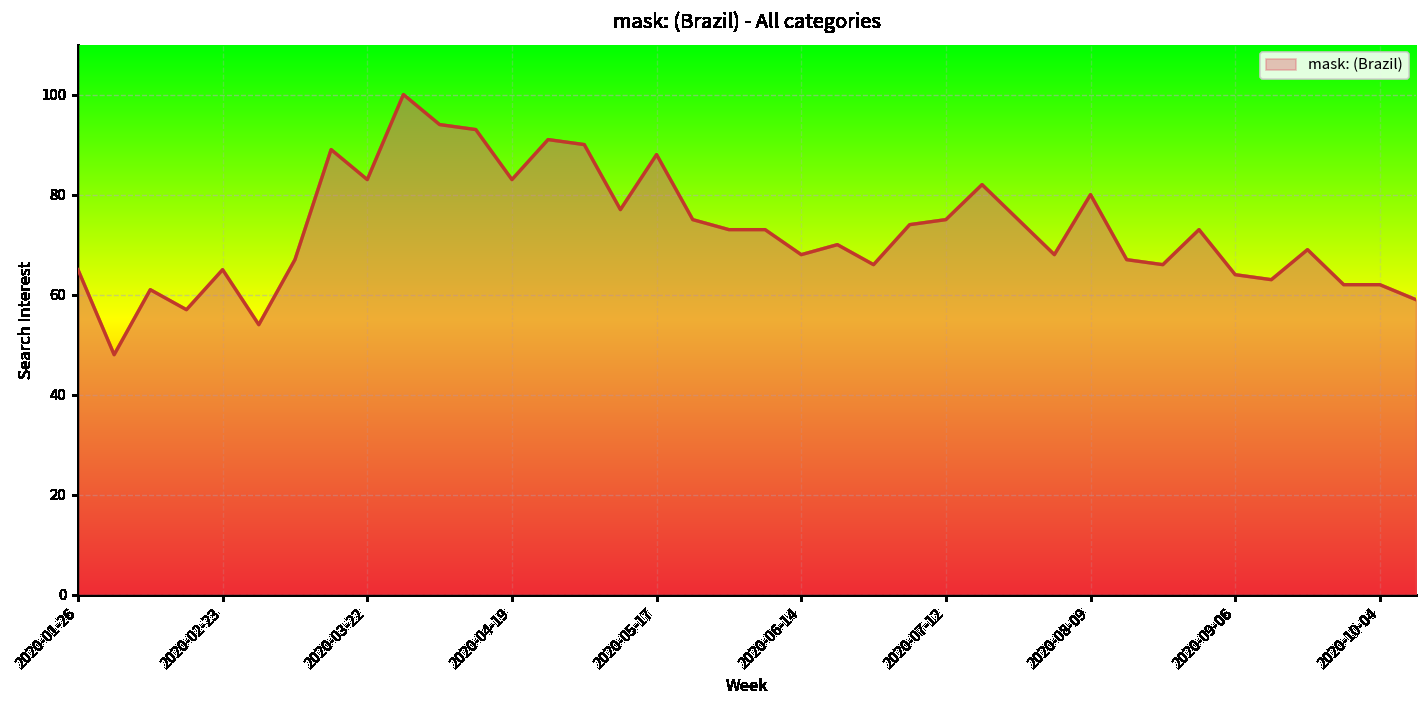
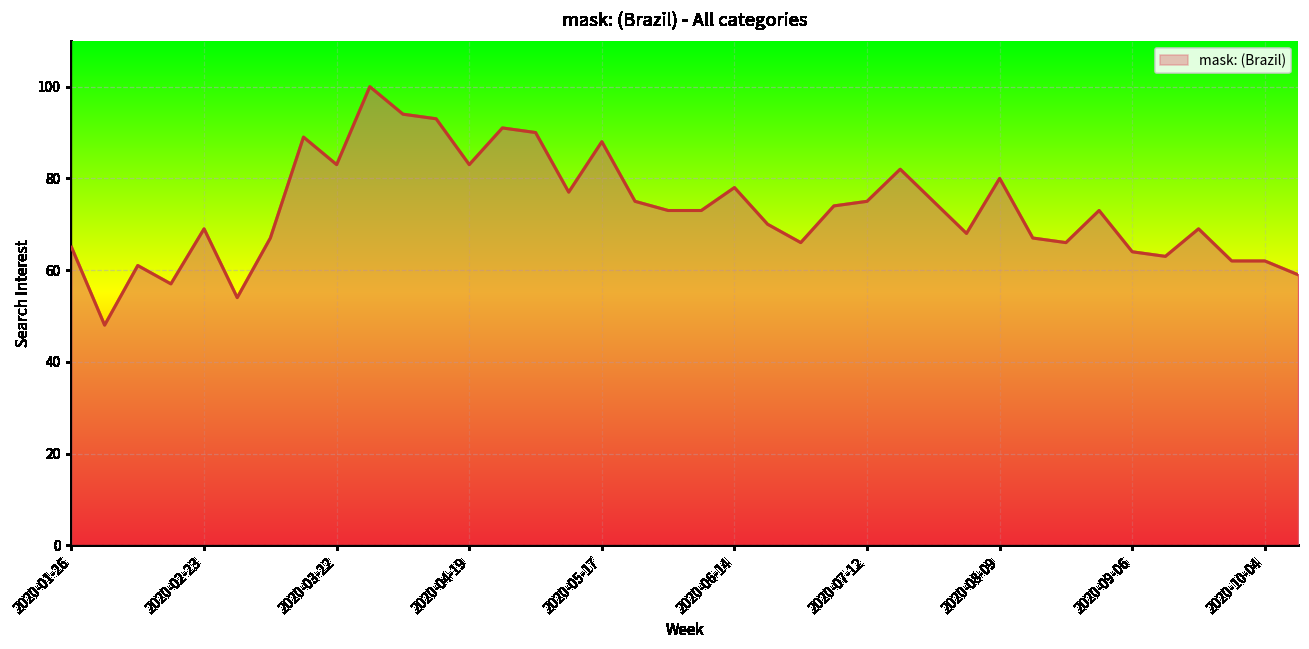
  {
    "2020-01-26": 65,
-   "2020-02-23": 65,
+   "2020-02-23": 69,
    "2020-03-22": 83,
    "2020-04-19": 83,
    "2020-05-17": 88,
-   "2020-06-14": 68,
+   "2020-06-14": 78,
    "2020-07-12": 75,
    "2020-08-09": 80,
    "2020-09-06": 64,
    "2020-10-04": 62
  }
